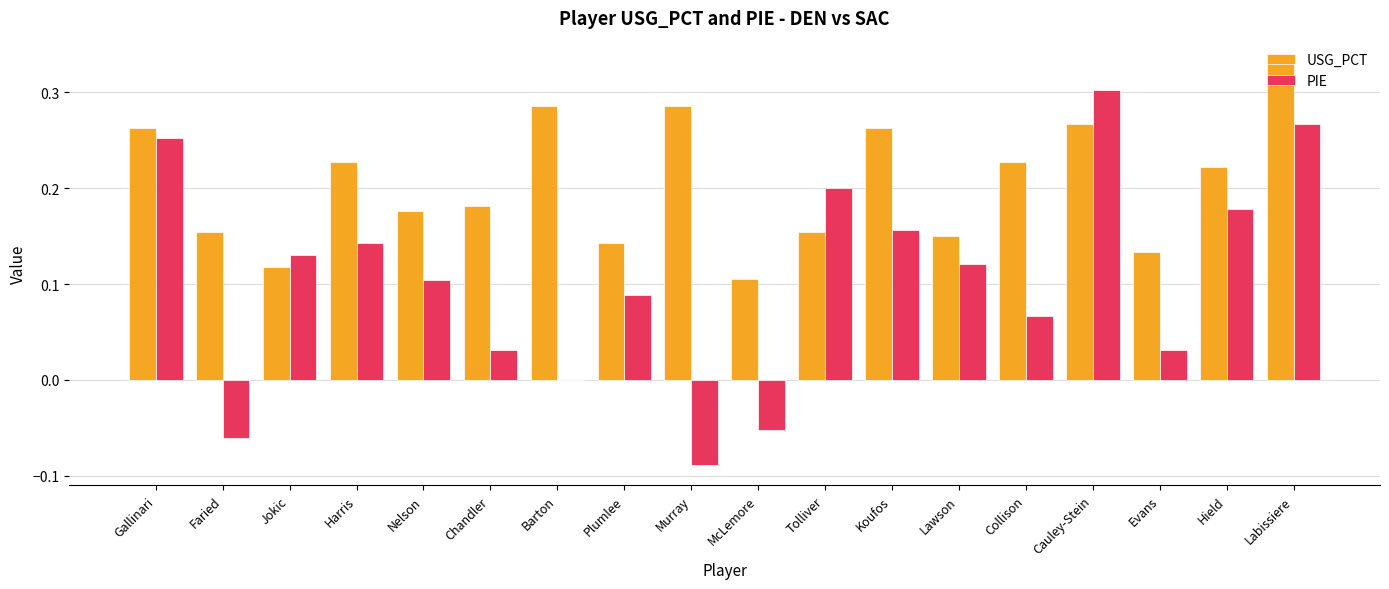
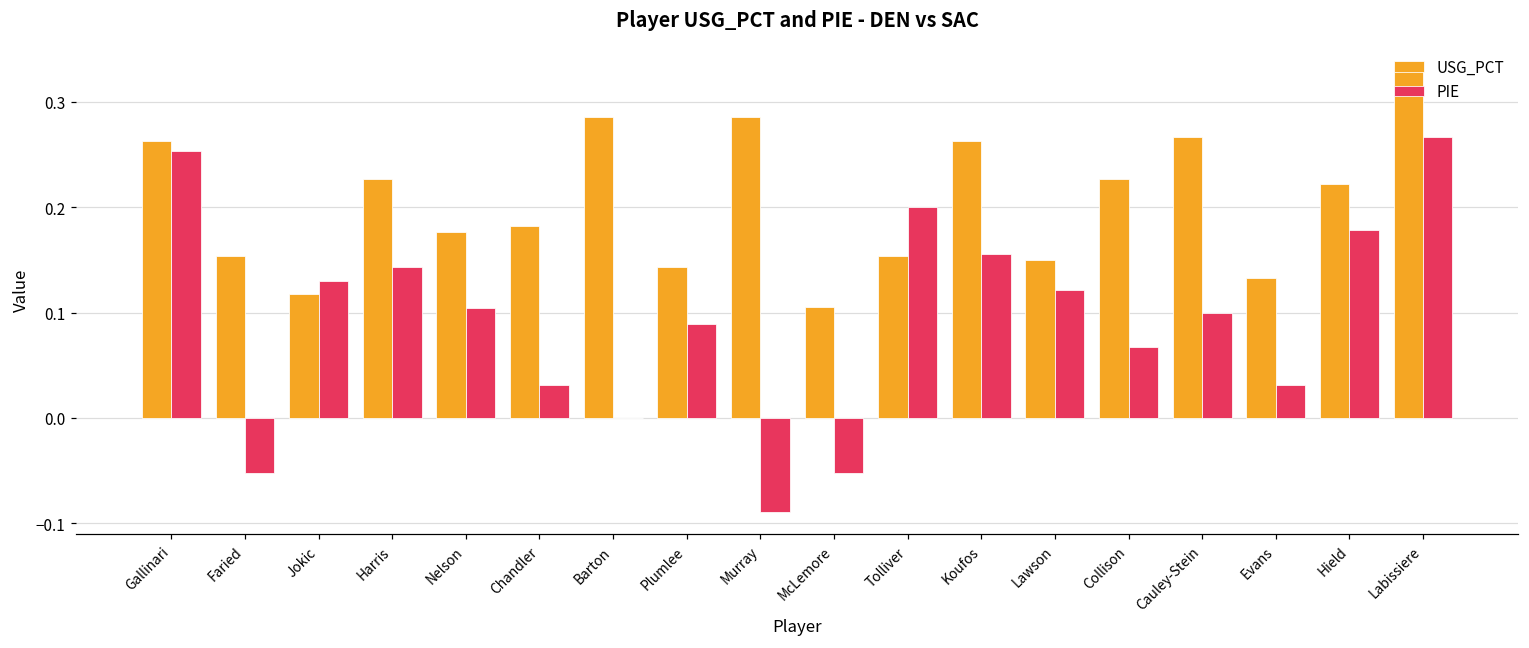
  {
    "USG_PCT": {
      "Gallinari": 0.26,
      "Faried": 0.15,
      "Jokic": 0.12,
      "Harris": 0.23,
      "Nelson": 0.18,
      "Chandler": 0.18,
      "Barton": 0.29,
      "Plumlee": 0.14,
      "Murray": 0.29,
      "McLemore": 0.11,
      "Tolliver": 0.15,
      "Koufos": 0.26,
      "Lawson": 0.15,
      "Collison": 0.23,
      "Cauley-Stein": 0.27,
      "Evans": 0.13,
      "Hield": 0.22,
      "Labissiere": 0.33
    },
    "PIE": {
      "Gallinari": 0.25,
-     "Faried": -0.06,
+     "Faried": -0.05,
      "Jokic": 0.13,
      "Harris": 0.14,
      "Nelson": 0.10,
      "Chandler": 0.03,
      "Barton": 0.00,
      "Plumlee": 0.09,
      "Murray": -0.09,
      "McLemore": -0.05,
      "Tolliver": 0.20,
      "Koufos": 0.16,
      "Lawson": 0.12,
      "Collison": 0.07,
-     "Cauley-Stein": 0.30,
+     "Cauley-Stein": 0.10,
      "Evans": 0.03,
      "Hield": 0.18,
      "Labissiere": 0.27
    }
  }
